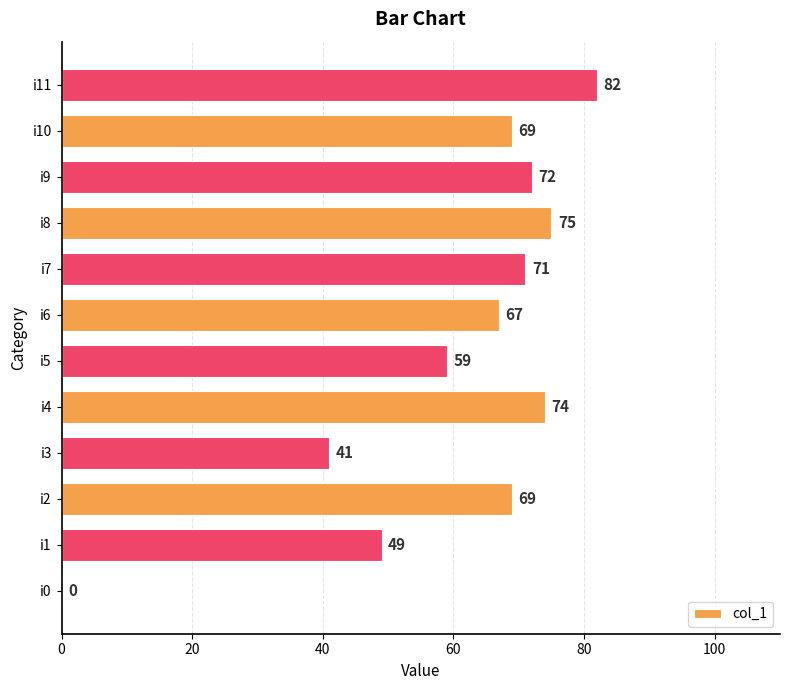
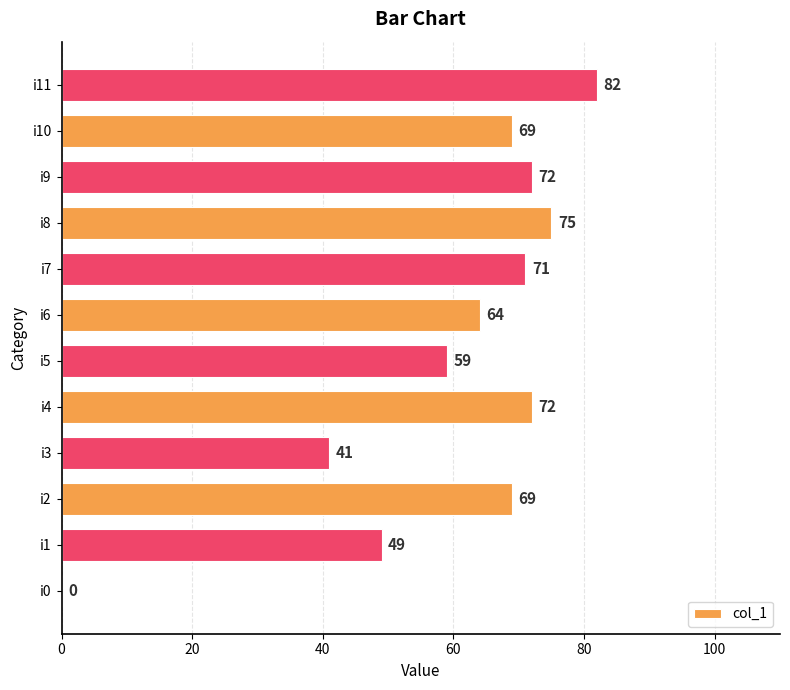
  {
    "i11": 82,
    "i10": 69,
    "i9": 72,
    "i8": 75,
    "i7": 71,
-   "i6": 67,
+   "i6": 64,
    "i5": 59,
-   "i4": 74,
+   "i4": 72,
    "i3": 41,
    "i2": 69,
    "i1": 49,
    "i0": 0
  }
